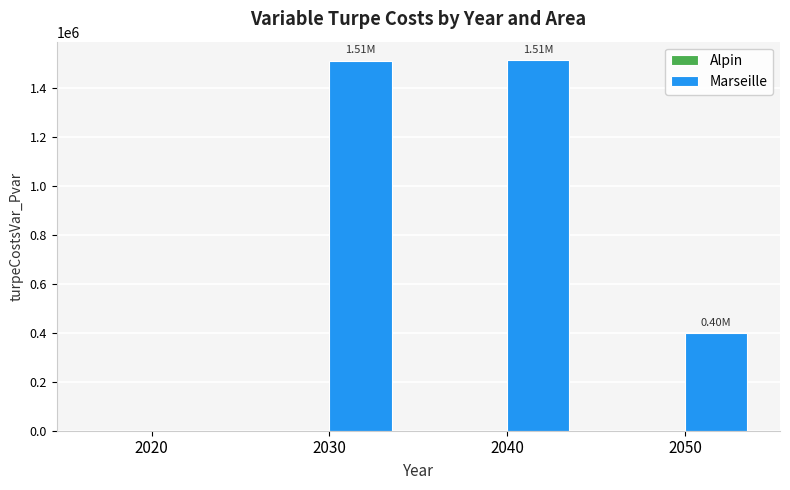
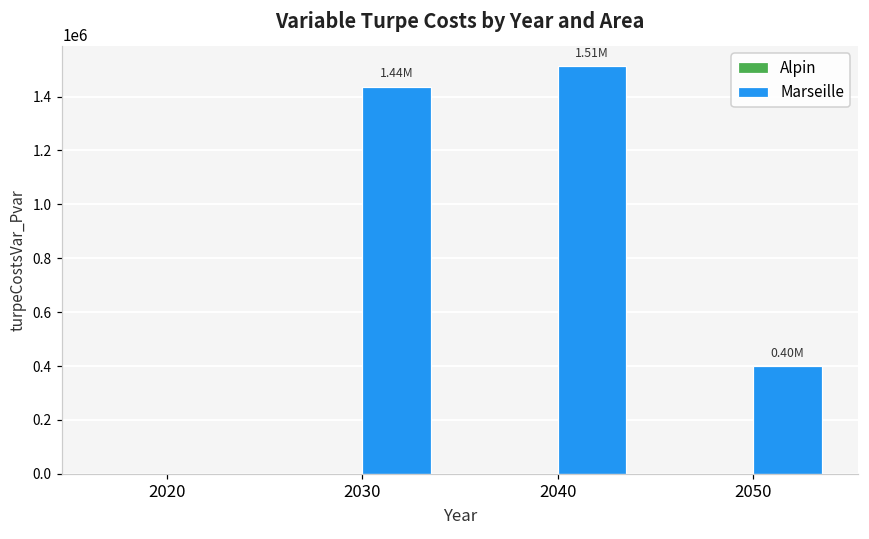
  {
    "Alpin": {
      "2020": "0",
      "2030": "0",
      "2040": "0",
      "2050": "0"
    },
    "Marseille": {
-     "2030": "1.51M",
+     "2030": "1.44M",
      "2040": "1.51M",
      "2050": "0.40M"
    }
  }
